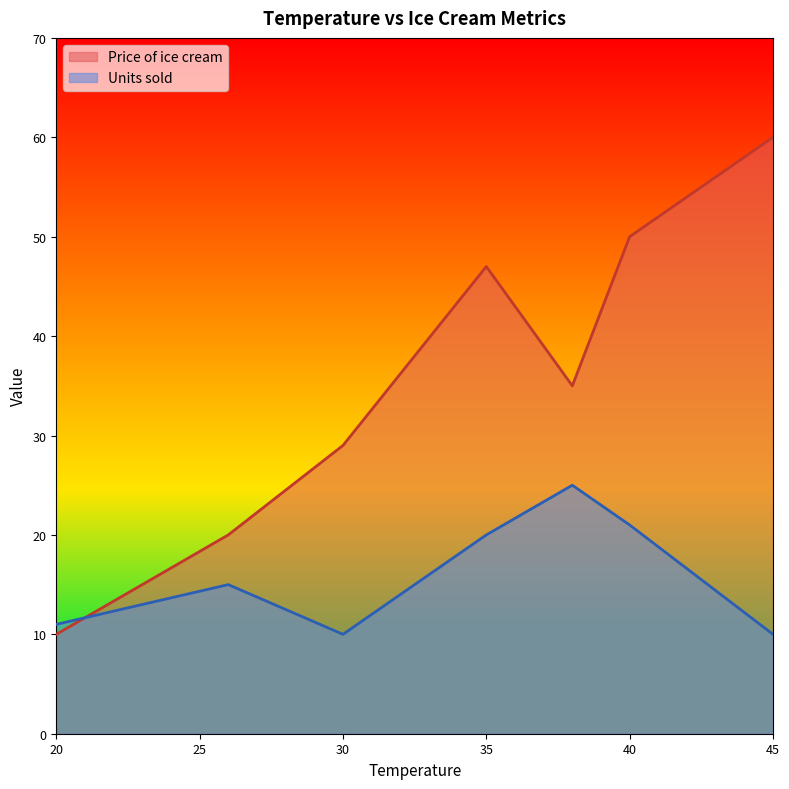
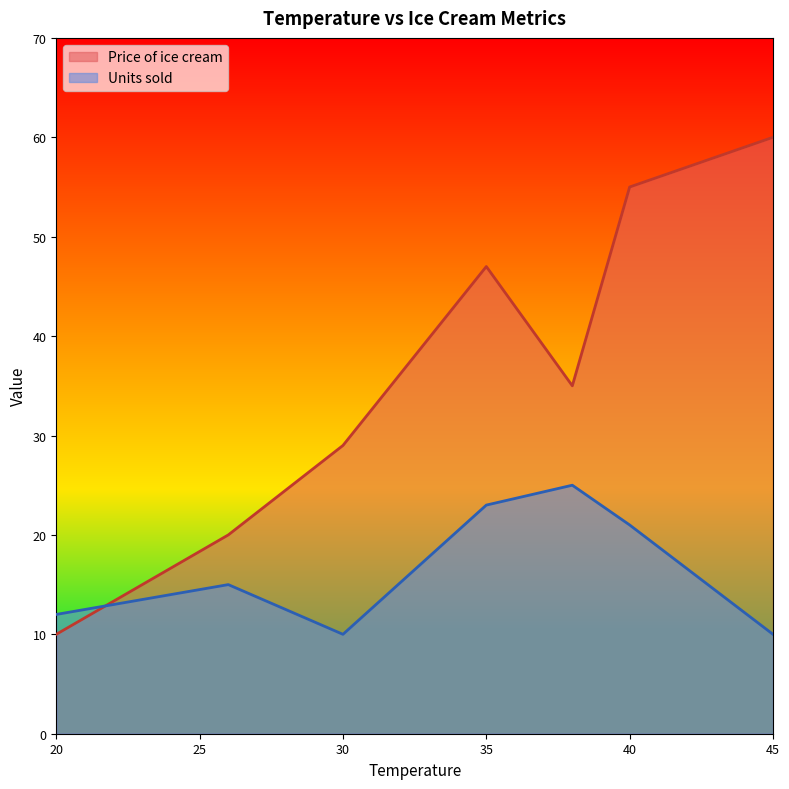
  {
    "Price of ice cream": {
      "20": 10,
      "30": 29,
      "35": 47,
-     "40": 50,
+     "40": 55,
      "45": 60
    },
    "Units sold": {
-     "20": 11,
+     "20": 12,
      "30": 10,
-     "35": 20,
+     "35": 23,
      "40": 21,
      "45": 10
    }
  }
